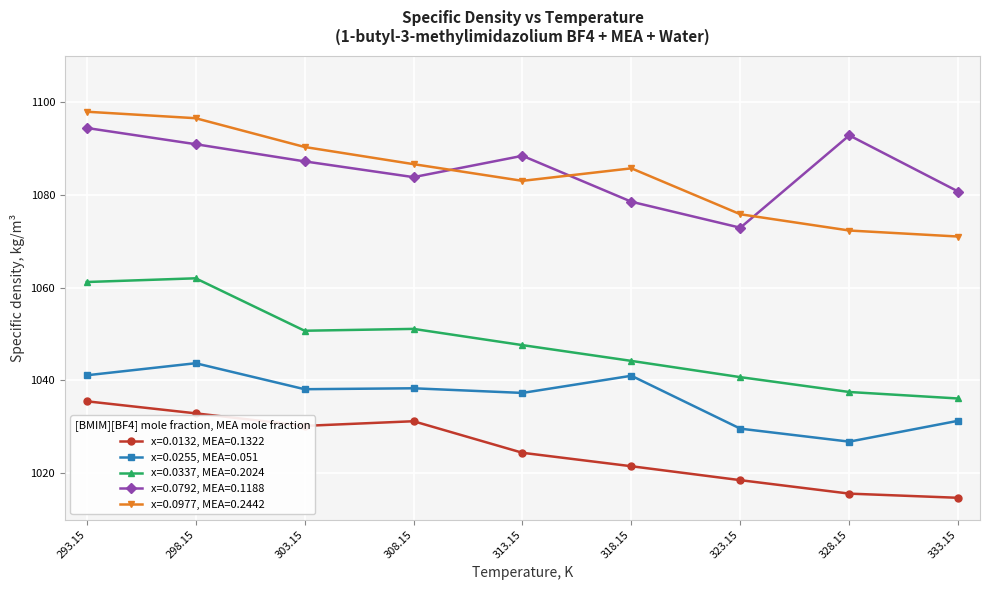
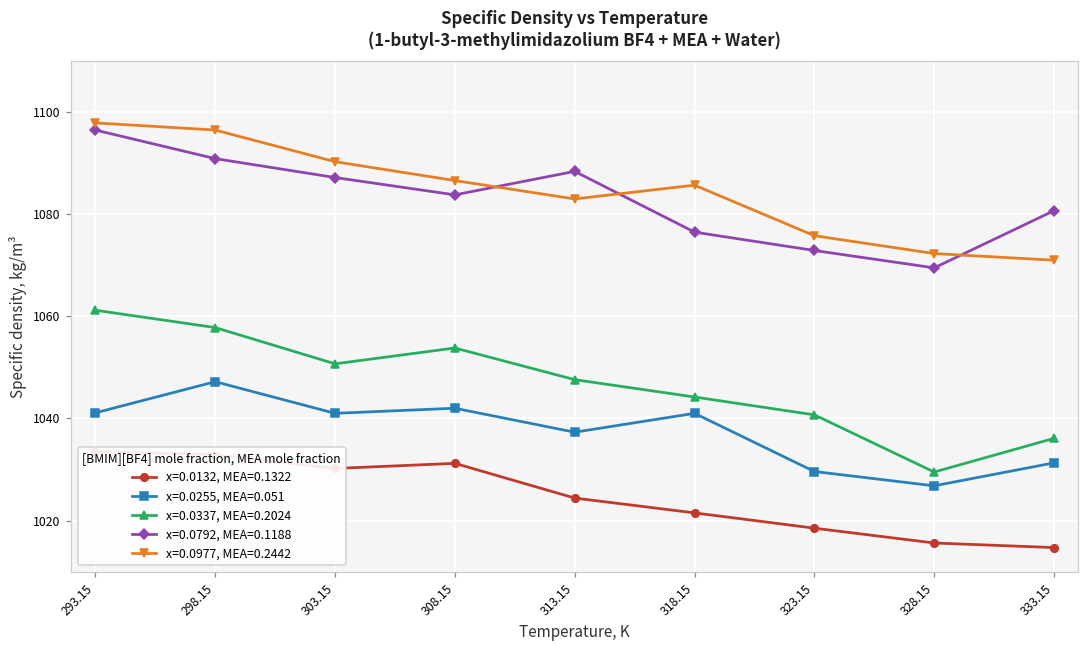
  {
    "x=0.0132, MEA=0.1322": {
-     "293.15": 1036,
+     "293.15": 1034,
      "298.15": 1033,
      "308.15": 1031,
      "313.15": 1024,
      "318.15": 1022,
      "323.15": 1019,
      "328.15": 1016,
      "333.15": 1015
    },
    "x=0.0255, MEA=0.051": {
      "293.15": 1041,
-     "298.15": 1044,
-     "303.15": 1038,
-     "308.15": 1038,
+     "298.15": 1047,
+     "303.15": 1041,
+     "308.15": 1042,
      "313.15": 1037,
      "318.15": 1041,
      "323.15": 1030,
      "328.15": 1027,
      "333.15": 1031
    },
    "x=0.0337, MEA=0.2024": {
      "293.15": 1061,
-     "298.15": 1062,
+     "298.15": 1058,
      "303.15": 1051,
-     "308.15": 1051,
+     "308.15": 1054,
      "313.15": 1048,
      "318.15": 1044,
      "323.15": 1041,
-     "328.15": 1038,
+     "328.15": 1030,
      "333.15": 1036
    },
    "x=0.0792, MEA=0.1188": {
-     "293.15": 1094,
+     "293.15": 1097,
      "298.15": 1091,
      "303.15": 1087,
      "308.15": 1084,
      "313.15": 1088,
-     "318.15": 1079,
+     "318.15": 1077,
      "323.15": 1073,
-     "328.15": 1093,
+     "328.15": 1070,
      "333.15": 1081
    },
    "x=0.0977, MEA=0.2442": {
      "293.15": 1098,
      "298.15": 1097,
      "303.15": 1090,
      "308.15": 1087,
      "313.15": 1083,
      "318.15": 1086,
      "323.15": 1076,
      "328.15": 1072,
      "333.15": 1071
    }
  }
